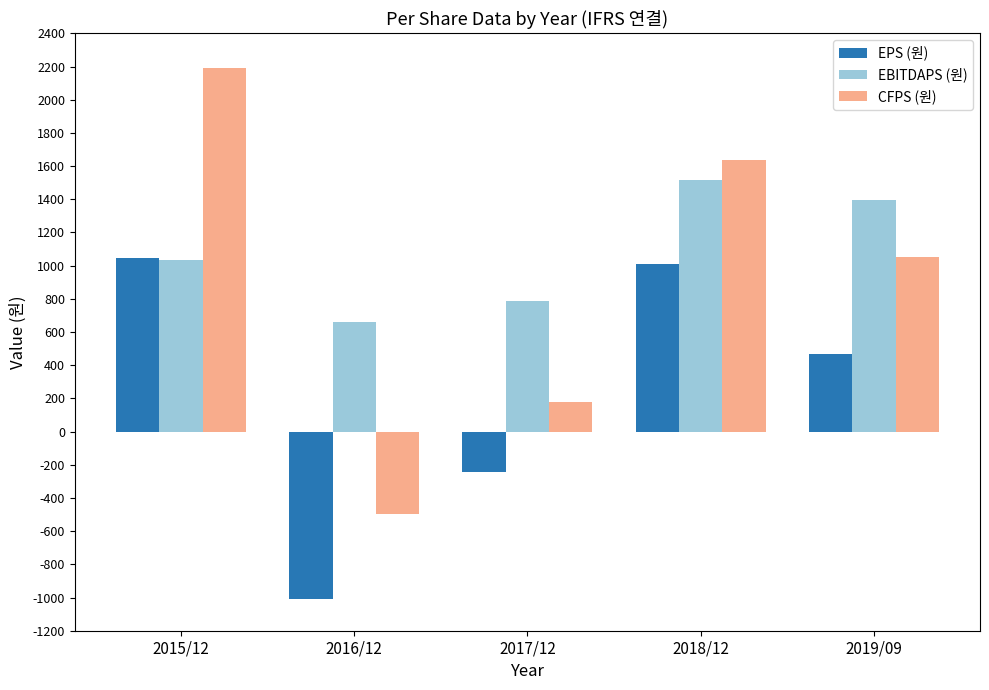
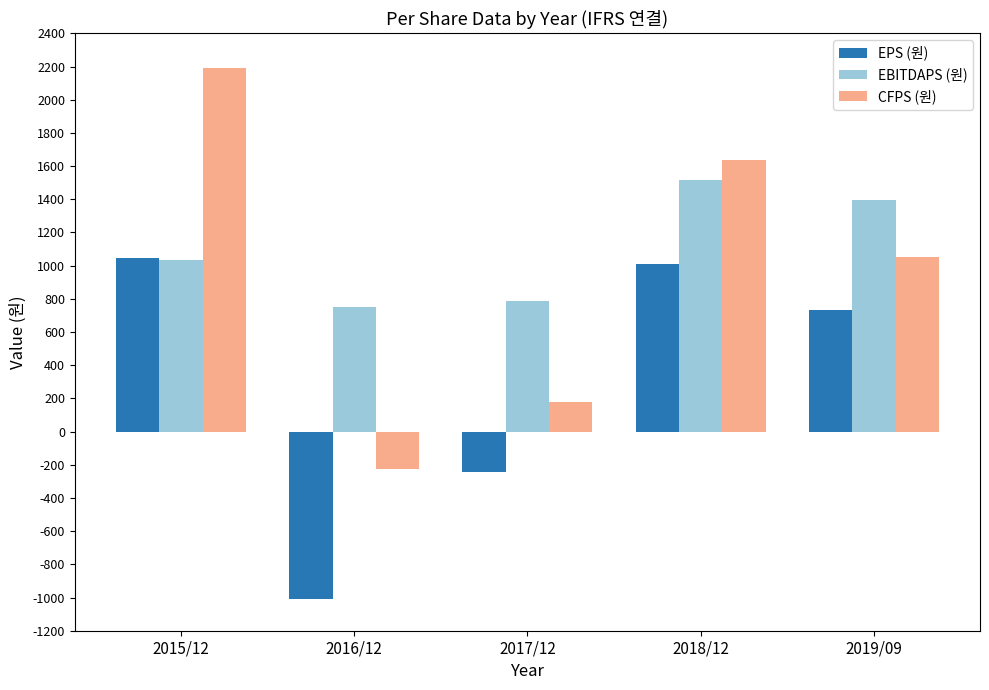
  {
    "EPS (원)": {
      "2015/12": 1050,
      "2016/12": -1010,
      "2017/12": -240,
      "2018/12": 1010,
-     "2019/09": 470
+     "2019/09": 730
    },
    "EBITDAPS (원)": {
      "2015/12": 1030,
-     "2016/12": 660,
+     "2016/12": 750,
      "2017/12": 780,
      "2018/12": 1520,
      "2019/09": 1390
    },
    "CFPS (원)": {
      "2015/12": 2190,
-     "2016/12": -500,
+     "2016/12": -230,
      "2017/12": 180,
      "2018/12": 1640,
      "2019/09": 1050
    }
  }
